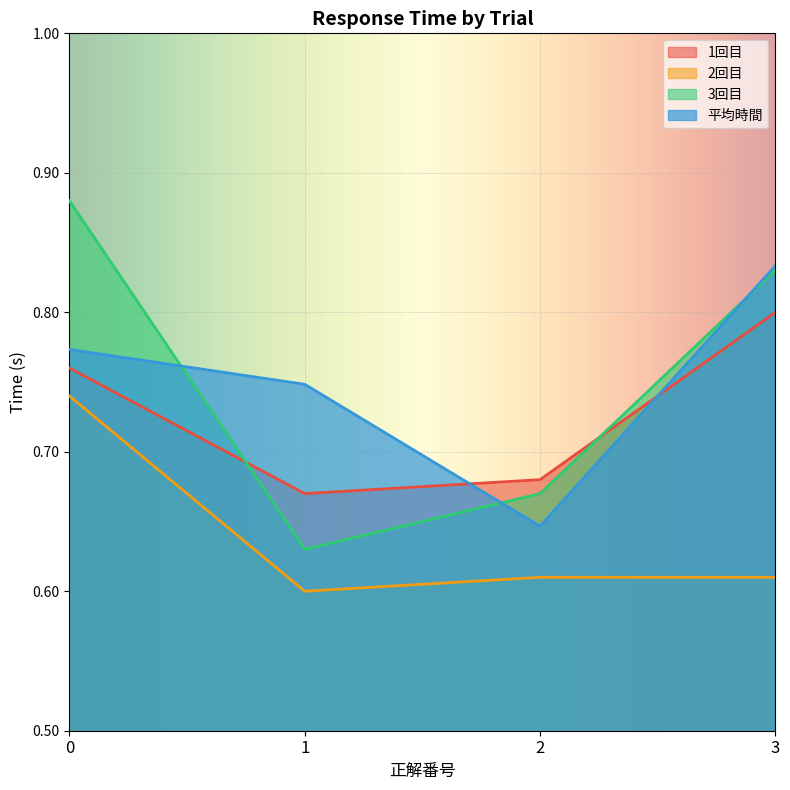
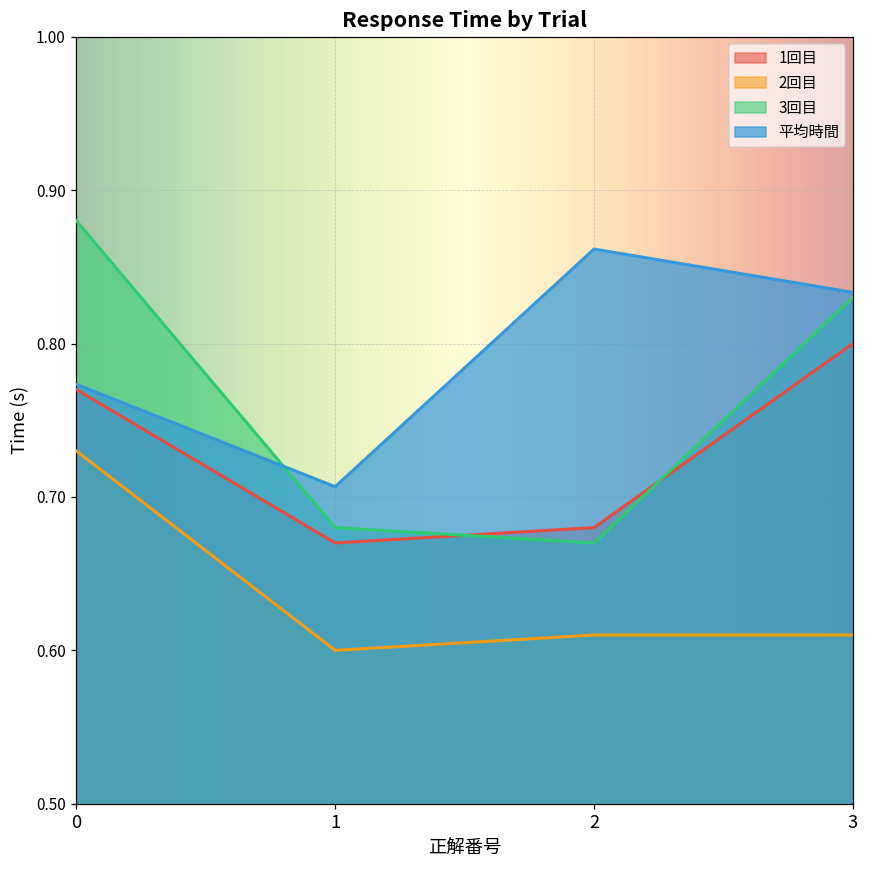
  {
    "1回目": {
-     "0": 0.76,
+     "0": 0.77,
      "1": 0.67,
      "2": 0.68,
      "3": 0.80
    },
    "2回目": {
-     "0": 0.74,
+     "0": 0.73,
      "1": 0.60,
      "2": 0.61,
      "3": 0.61
    },
    "3回目": {
      "0": 0.88,
-     "1": 0.63,
+     "1": 0.68,
      "2": 0.67,
      "3": 0.83
    },
    "平均時間": {
      "0": 0.773,
-     "1": 0.748,
-     "2": 0.647,
+     "1": 0.707,
+     "2": 0.862,
      "3": 0.833
    }
  }
